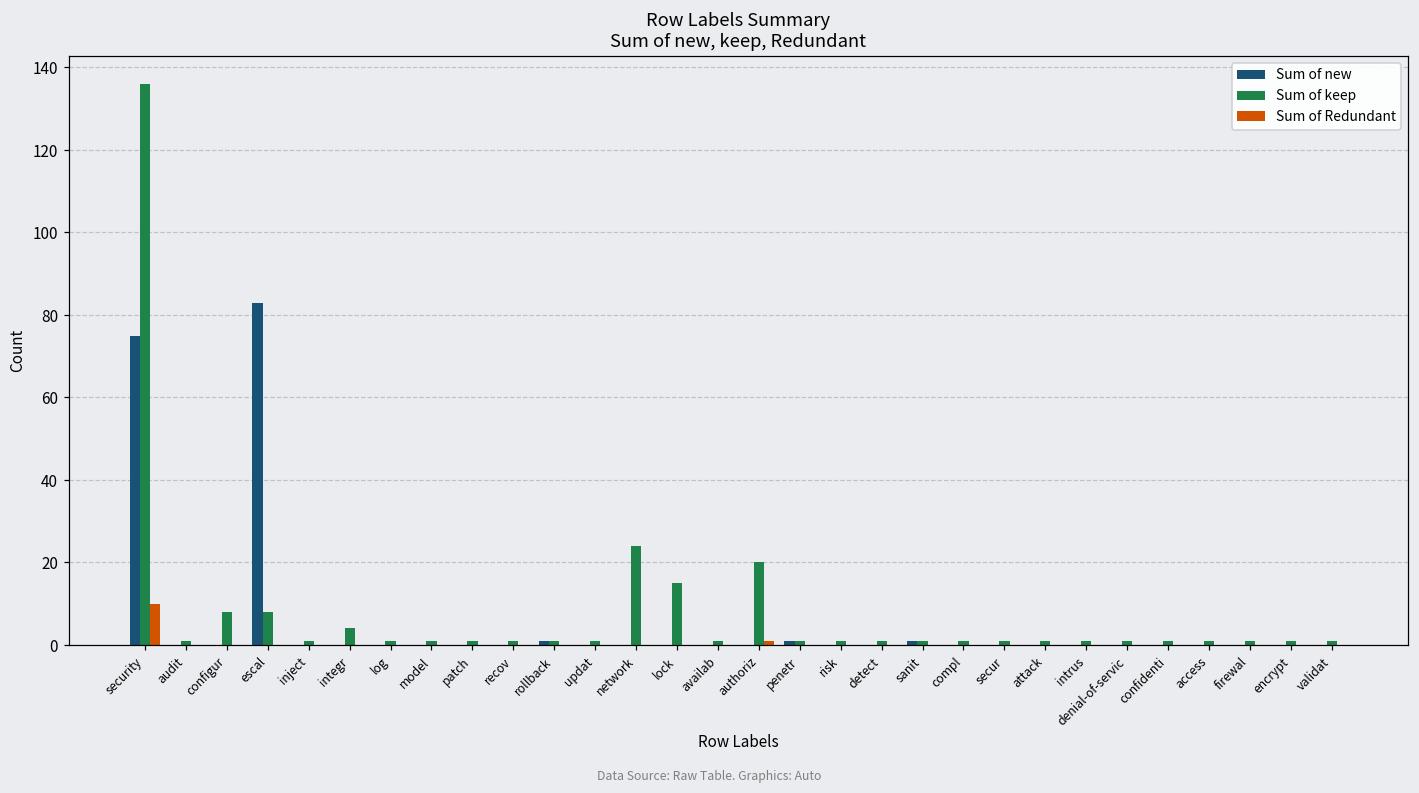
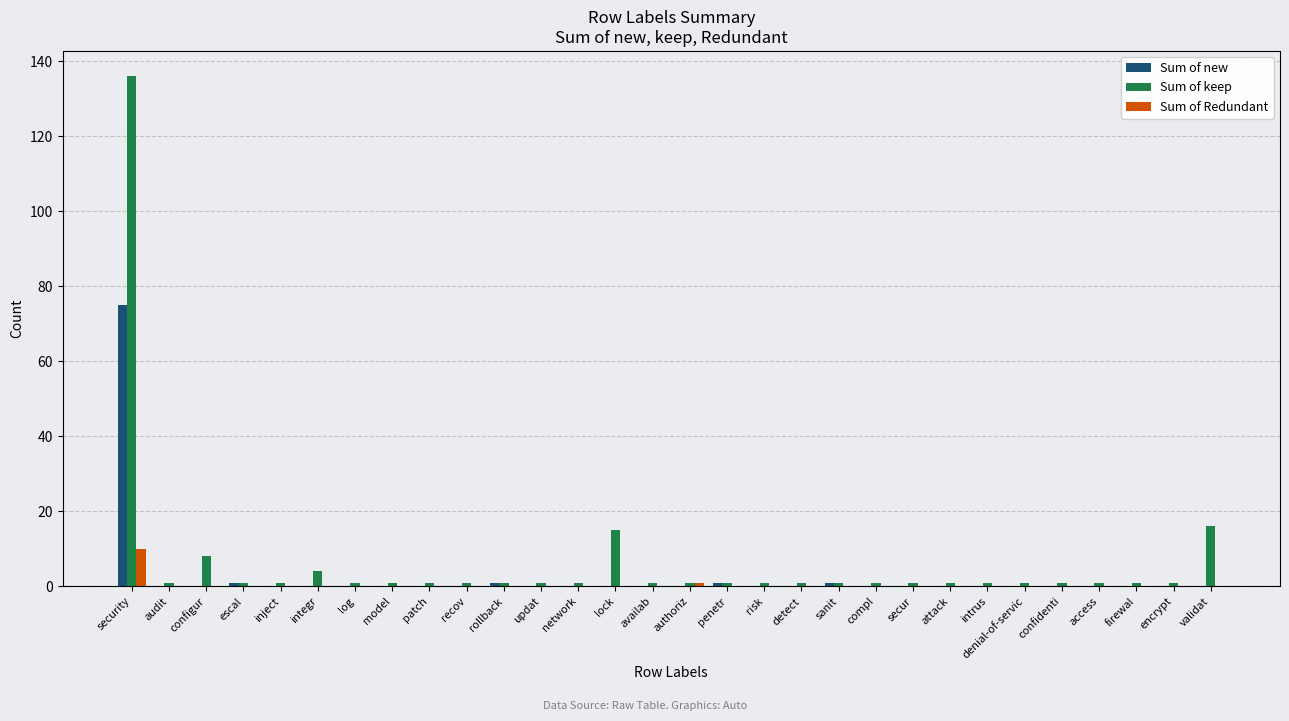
  {
    "Sum of new": {
      "security": 75,
      "audit": 0,
      "configur": 0,
-     "escal": 83,
+     "escal": 1,
      "inject": 0,
      "integr": 0,
      "log": 0,
      "model": 0,
      "patch": 0,
      "recov": 0,
      "rollback": 1,
      "updat": 0,
      "network": 0,
      "lock": 0,
      "availab": 0,
      "authoriz": 0,
      "penetr": 1,
      "risk": 0,
      "detect": 0,
      "sanit": 1,
      "compl": 0,
      "secur": 0,
      "attack": 0,
      "intrus": 0,
      "denial-of-servic": 0,
      "confidenti": 0,
      "access": 0,
      "firewal": 0,
      "encrypt": 0,
      "validat": 0
    },
    "Sum of keep": {
      "security": 136,
      "audit": 1,
      "configur": 8,
-     "escal": 8,
+     "escal": 1,
      "inject": 1,
      "integr": 4,
      "log": 1,
      "model": 1,
      "patch": 1,
      "recov": 1,
      "rollback": 1,
      "updat": 1,
-     "network": 24,
+     "network": 1,
      "lock": 15,
      "availab": 1,
-     "authoriz": 20,
+     "authoriz": 1,
      "penetr": 1,
      "risk": 1,
      "detect": 1,
      "sanit": 1,
      "compl": 1,
      "secur": 1,
      "attack": 1,
      "intrus": 1,
      "denial-of-servic": 1,
      "confidenti": 1,
      "access": 1,
      "firewal": 1,
      "encrypt": 1,
-     "validat": 1
+     "validat": 16
    },
    "Sum of Redundant": {
      "security": 10,
      "audit": 0,
      "configur": 0,
      "escal": 0,
      "inject": 0,
      "integr": 0,
      "log": 0,
      "model": 0,
      "patch": 0,
      "recov": 0,
      "rollback": 0,
      "updat": 0,
      "network": 0,
      "lock": 0,
      "availab": 0,
      "authoriz": 1,
      "penetr": 0,
      "risk": 0,
      "detect": 0,
      "sanit": 0,
      "compl": 0,
      "secur": 0,
      "attack": 0,
      "intrus": 0,
      "denial-of-servic": 0,
      "confidenti": 0,
      "access": 0,
      "firewal": 0,
      "encrypt": 0,
      "validat": 0
    }
  }
